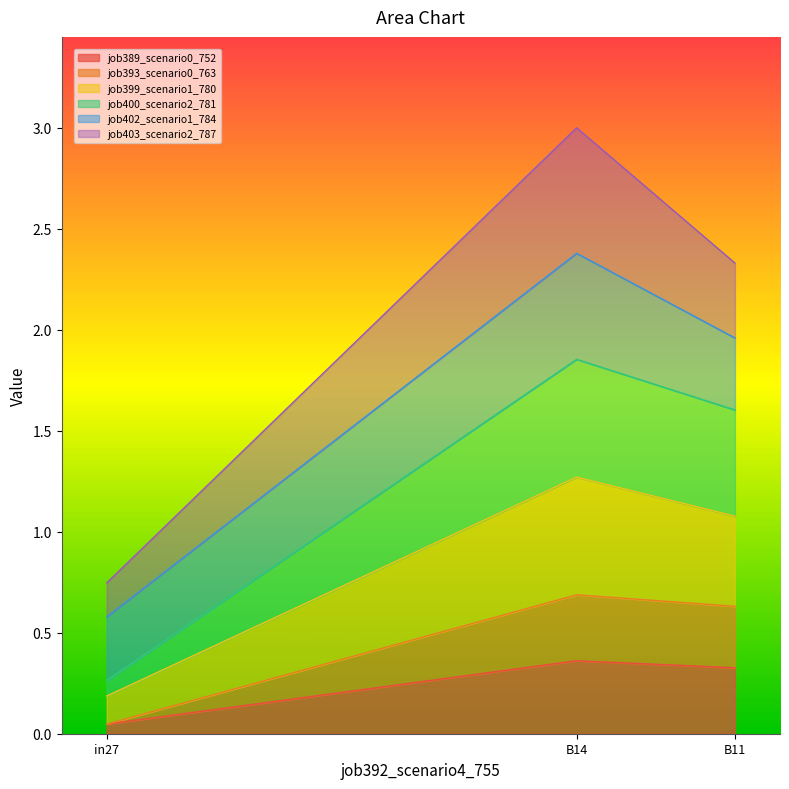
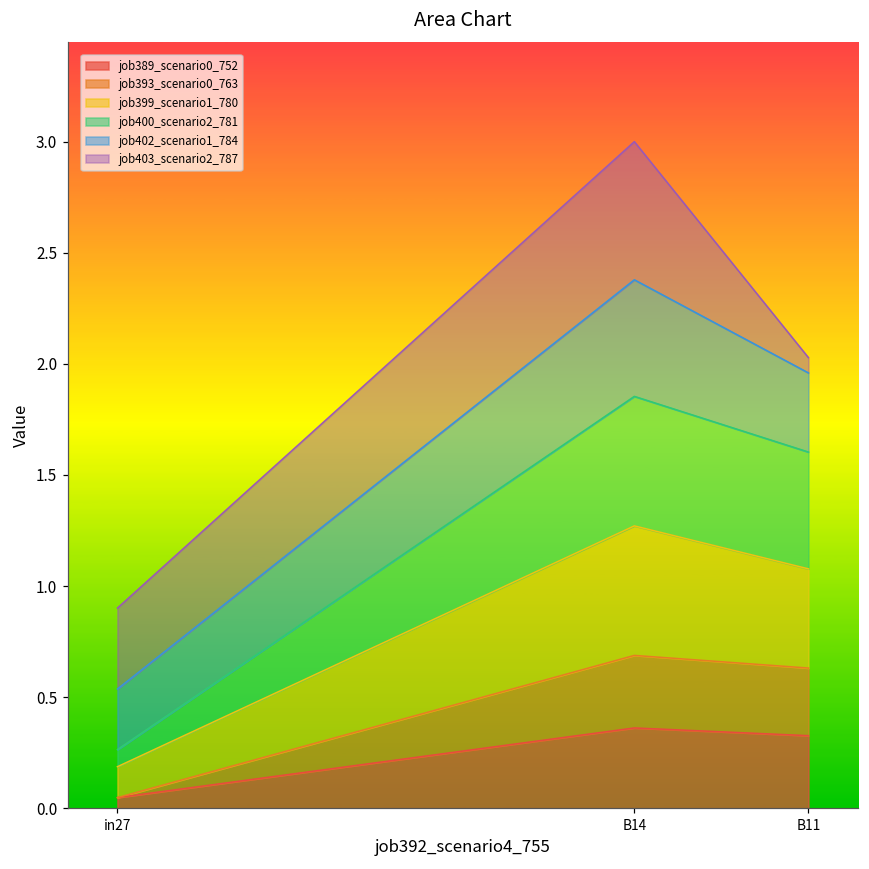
  {
    "job400_scenario2_781": {
      "in27": 0.08,
      "B14": 0.58,
      "B11": 0.53
    },
    "job402_scenario1_784": {
-     "in27": 0.32,
+     "in27": 0.27,
      "B14": 0.52,
      "B11": 0.36
    },
    "job403_scenario2_787": {
-     "in27": 0.17,
+     "in27": 0.36,
      "B14": 0.62,
-     "B11": 0.37
+     "B11": 0.07
    }
  }
